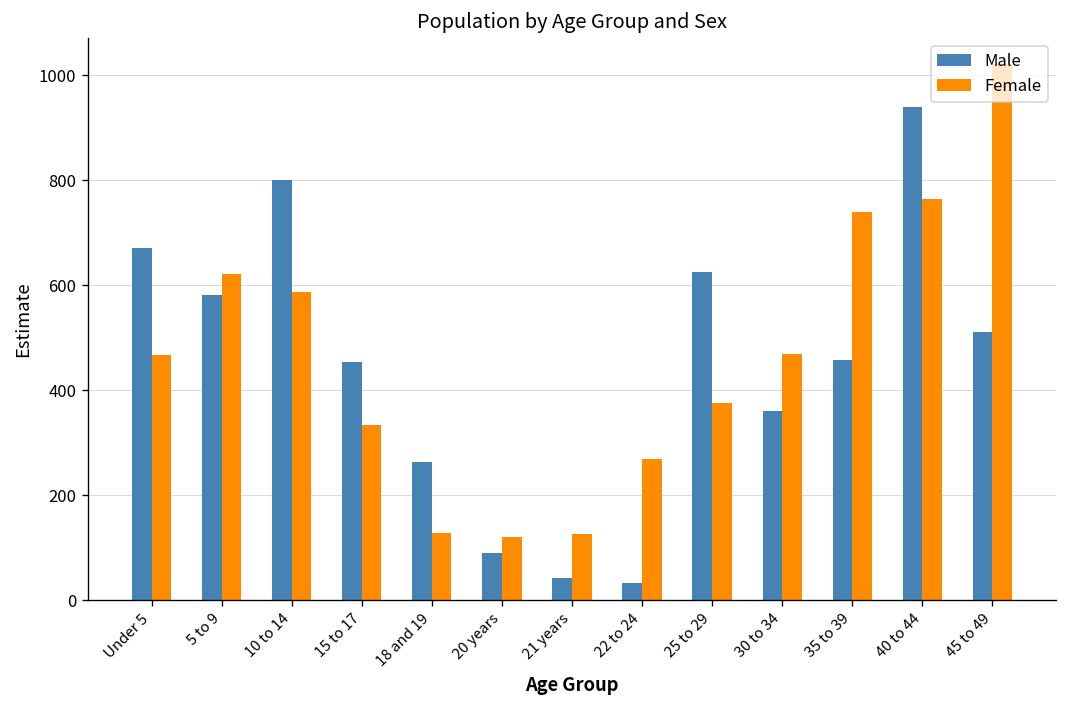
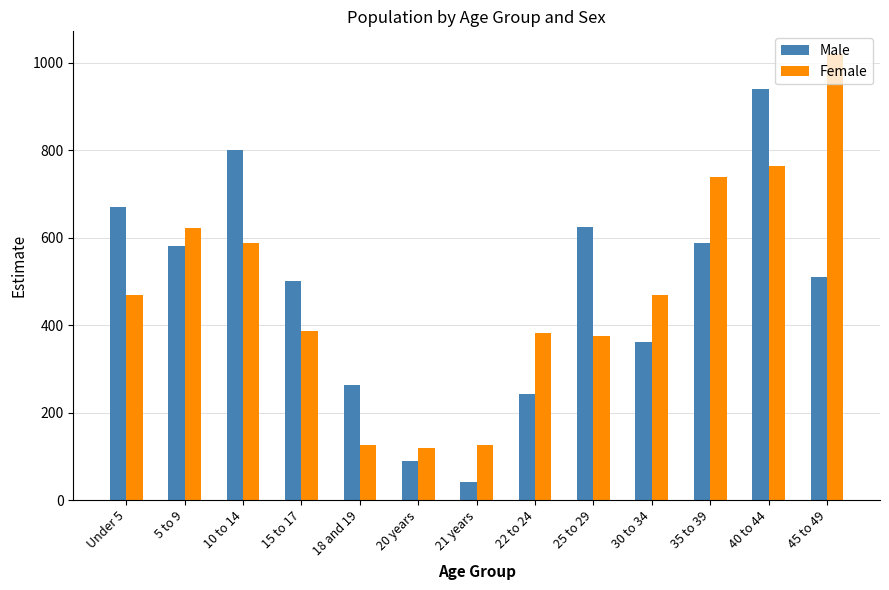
  {
    "Male": {
      "Under 5": 670,
      "5 to 9": 580,
      "10 to 14": 800,
-     "15 to 17": 450,
+     "15 to 17": 500,
      "18 and 19": 260,
      "20 years": 90,
      "21 years": 40,
-     "22 to 24": 30,
+     "22 to 24": 240,
      "25 to 29": 630,
      "30 to 34": 360,
-     "35 to 39": 460,
+     "35 to 39": 590,
      "40 to 44": 940,
      "45 to 49": 510
    },
    "Female": {
      "Under 5": 470,
      "5 to 9": 620,
      "10 to 14": 590,
-     "15 to 17": 330,
+     "15 to 17": 390,
      "18 and 19": 130,
      "20 years": 120,
      "21 years": 130,
-     "22 to 24": 270,
+     "22 to 24": 380,
      "25 to 29": 380,
      "30 to 34": 470,
      "35 to 39": 740,
      "40 to 44": 770
    }
  }
